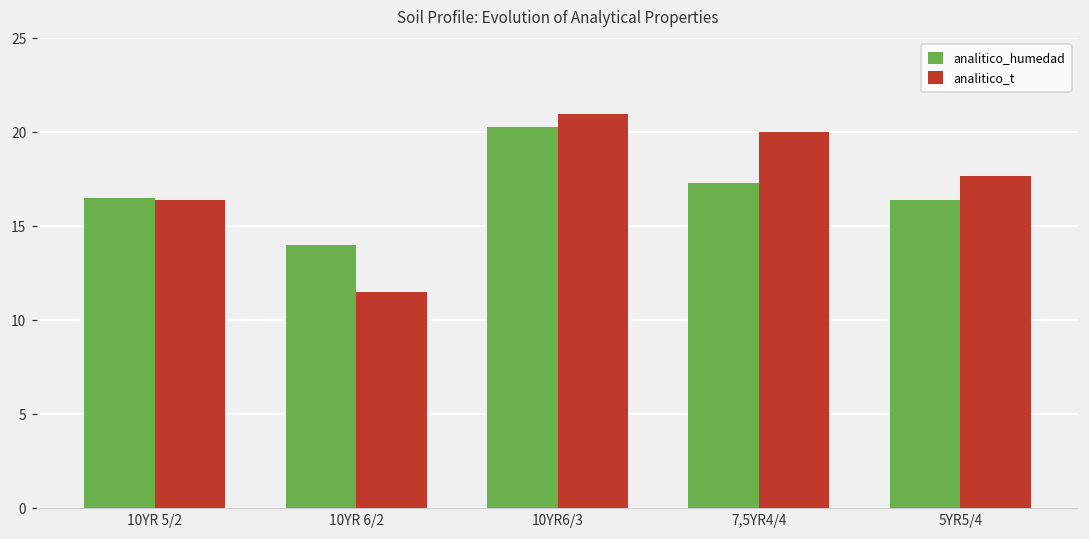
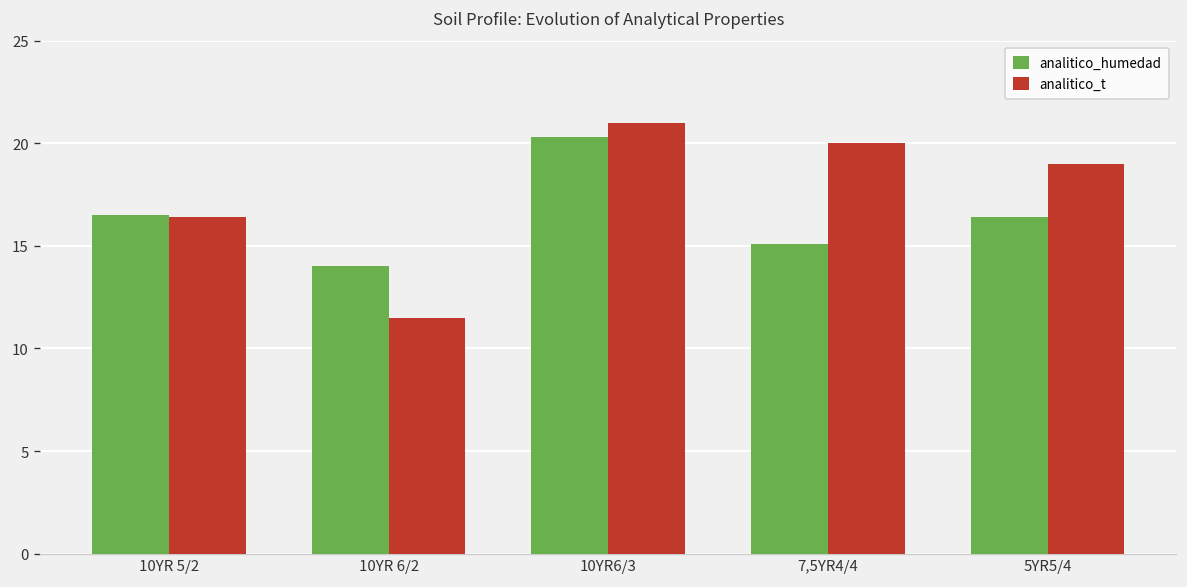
  {
    "analitico_humedad": {
      "10YR 5/2": 16.5,
      "10YR 6/2": 14.0,
      "10YR6/3": 20.3,
-     "7,5YR4/4": 17.3,
+     "7,5YR4/4": 15.1,
      "5YR5/4": 16.4
    },
    "analitico_t": {
      "10YR 5/2": 16.4,
      "10YR 6/2": 11.5,
      "10YR6/3": 21.0,
      "7,5YR4/4": 20.0,
-     "5YR5/4": 17.7
+     "5YR5/4": 19.0
    }
  }
